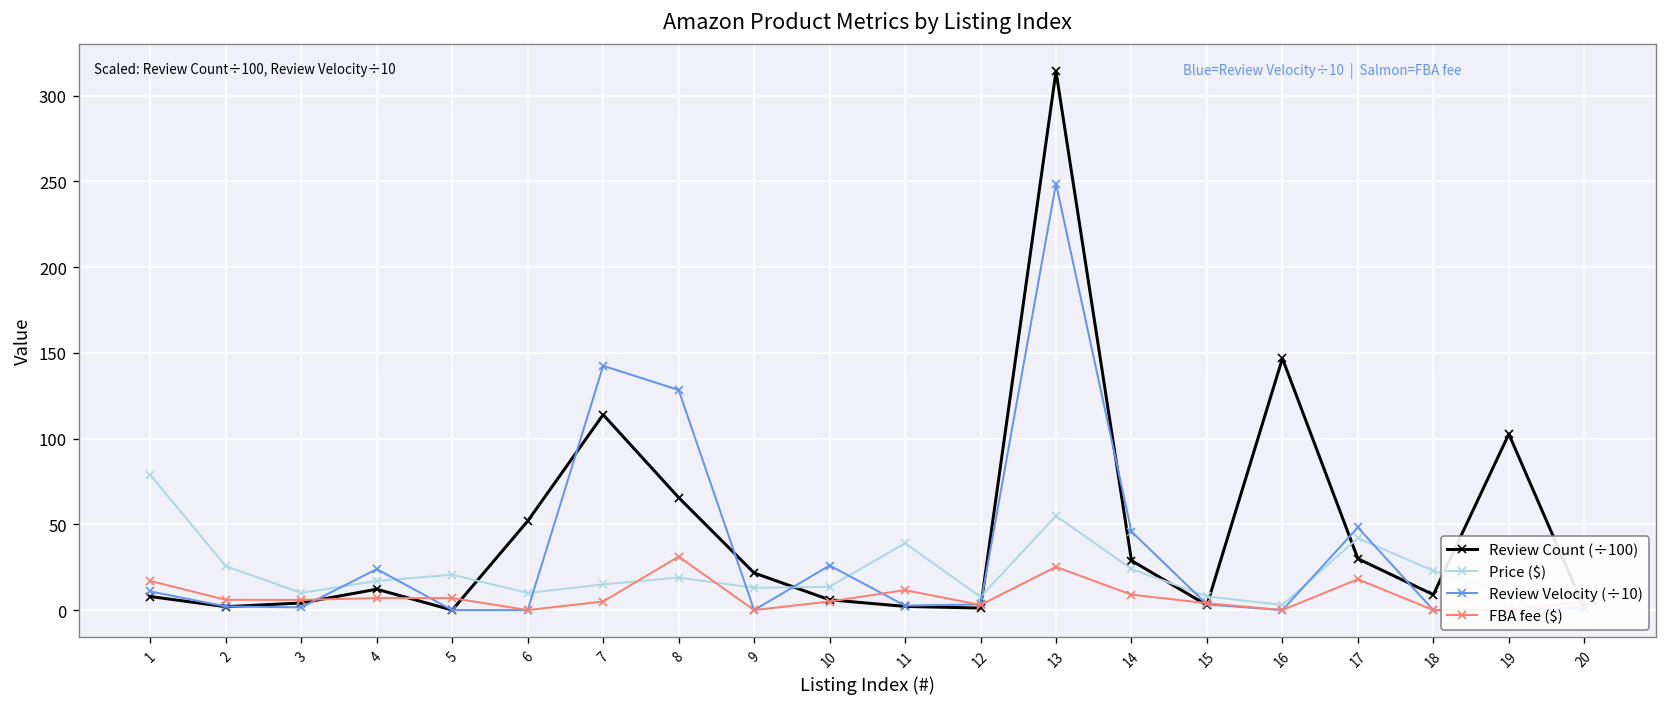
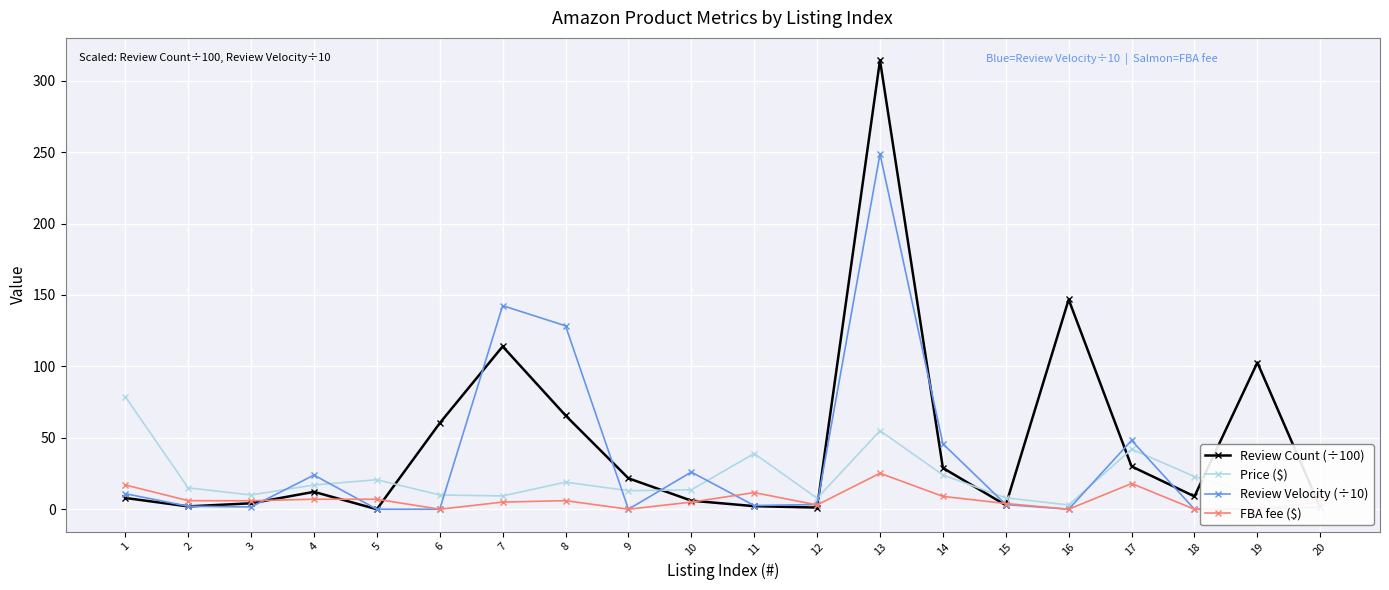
  {
    "Review Count (÷100)": {
      "1": 8,
      "4": 12,
-     "6": 52,
+     "6": 60,
      "7": 114,
      "8": 66,
      "9": 22,
      "12": 1,
      "13": 314,
      "14": 29,
      "16": 147,
      "17": 30,
      "18": 9,
      "19": 103
    },
    "Price ($)": {
      "1": 79,
-     "2": 26,
+     "2": 15,
      "3": 10,
      "4": 17,
      "5": 21,
      "6": 10,
-     "7": 15,
+     "7": 9,
      "8": 19,
      "9": 13,
      "10": 14,
      "11": 39,
      "12": 8,
      "13": 55,
      "14": 24,
      "15": 8,
      "16": 3,
      "17": 42,
      "18": 23
    },
    "Review Velocity (÷10)": {
      "1": 11,
      "3": 2,
      "4": 24,
      "7": 143,
      "8": 128,
      "10": 26,
      "13": 249,
      "14": 46,
      "17": 48
    },
    "FBA fee ($)": {
      "1": 17,
      "2": 6,
      "4": 7,
      "5": 7,
      "7": 5,
-     "8": 31,
+     "8": 6,
      "11": 12,
      "13": 25,
      "14": 9,
      "17": 18
    }
  }
